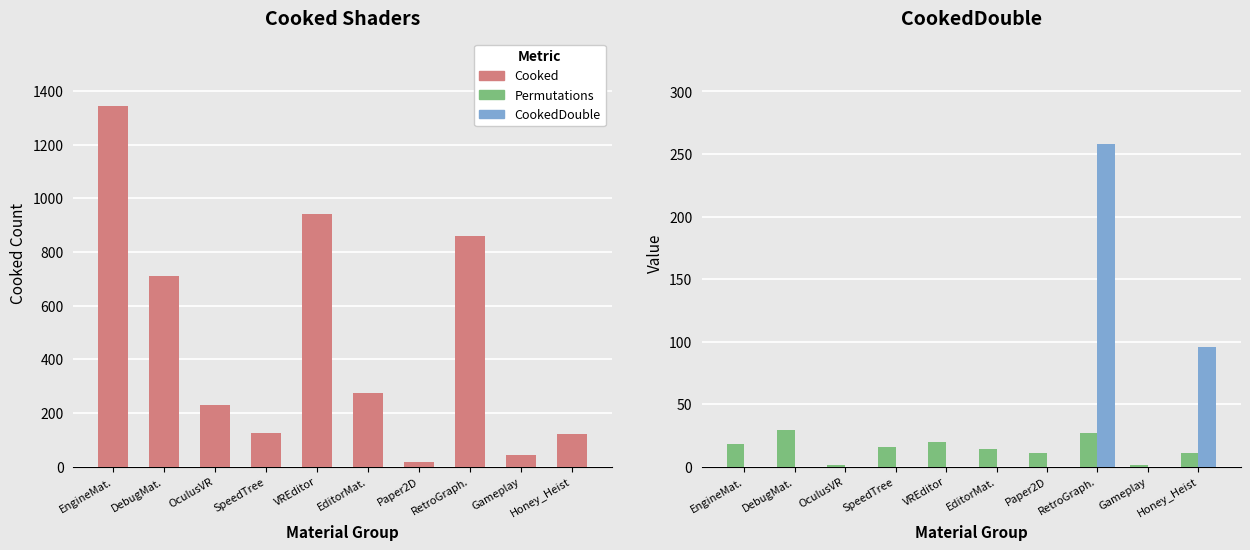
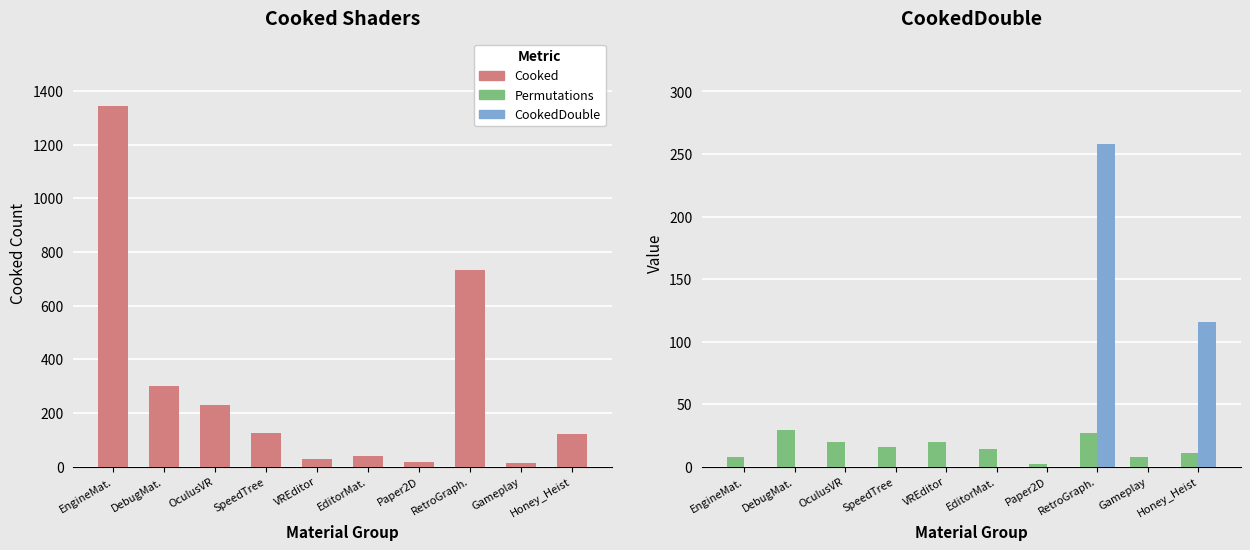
  {
    "Cooked Shaders": {
      "EngineMat.": 1340,
-     "DebugMat.": 710,
+     "DebugMat.": 300,
      "OculusVR": 230,
      "SpeedTree": 130,
-     "VREditor": 940,
-     "EditorMat.": 270,
+     "VREditor": 30,
+     "EditorMat.": 40,
      "Paper2D": 20,
-     "RetroGraph.": 860,
-     "Gameplay": 50,
+     "RetroGraph.": 730,
+     "Gameplay": 20,
      "Honey_Heist": 120
    },
    "CookedDouble": {
      "Permutations": {
-       "EngineMat.": 18,
+       "EngineMat.": 8,
        "DebugMat.": 29,
-       "OculusVR": 1,
+       "OculusVR": 20,
        "SpeedTree": 16,
        "VREditor": 20,
        "EditorMat.": 14,
-       "Paper2D": 11,
+       "Paper2D": 2,
        "RetroGraph.": 27,
-       "Gameplay": 1,
+       "Gameplay": 8,
        "Honey_Heist": 11
      },
      "CookedDouble": {
        "EngineMat.": 0,
        "DebugMat.": 0,
        "OculusVR": 0,
        "SpeedTree": 0,
        "VREditor": 0,
        "EditorMat.": 0,
        "Paper2D": 0,
        "RetroGraph.": 258,
        "Gameplay": 0,
-       "Honey_Heist": 96
+       "Honey_Heist": 116
      }
    }
  }
